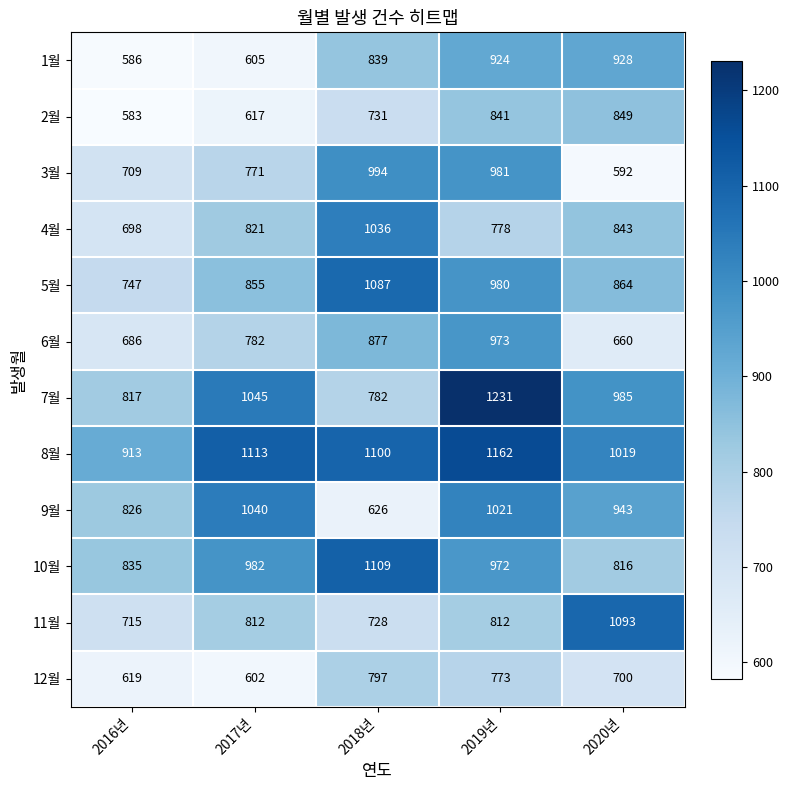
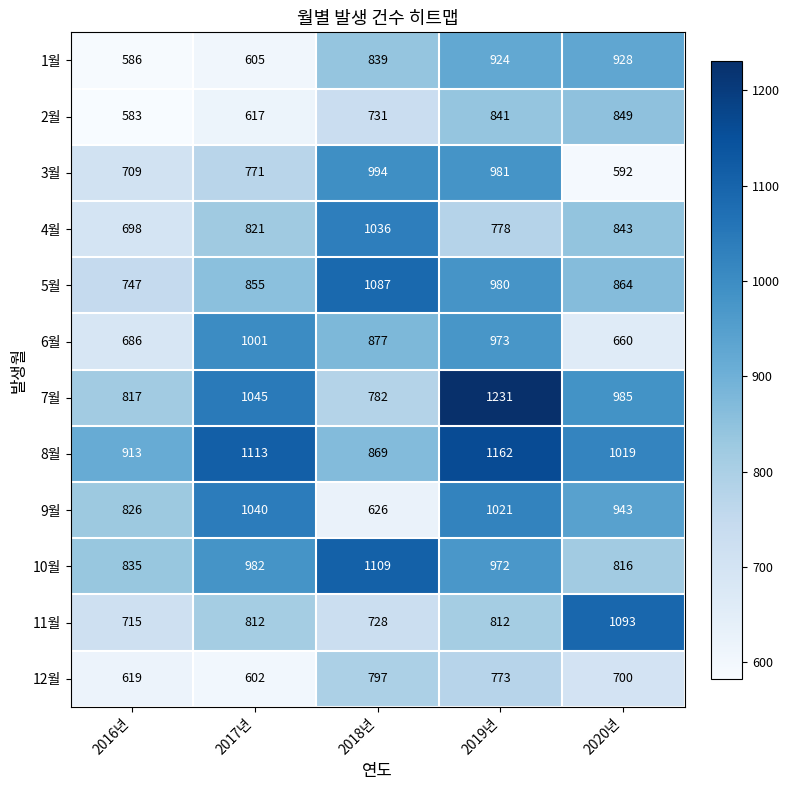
  {
    "1월": {
      "2016년": 586,
      "2017년": 605,
      "2018년": 839,
      "2019년": 924,
      "2020년": 928
    },
    "2월": {
      "2016년": 583,
      "2017년": 617,
      "2018년": 731,
      "2019년": 841,
      "2020년": 849
    },
    "3월": {
      "2016년": 709,
      "2017년": 771,
      "2018년": 994,
      "2019년": 981,
      "2020년": 592
    },
    "4월": {
      "2016년": 698,
      "2017년": 821,
      "2018년": 1036,
      "2019년": 778,
      "2020년": 843
    },
    "5월": {
      "2016년": 747,
      "2017년": 855,
      "2018년": 1087,
      "2019년": 980,
      "2020년": 864
    },
    "6월": {
      "2016년": 686,
-     "2017년": 782,
+     "2017년": 1001,
      "2018년": 877,
      "2019년": 973,
      "2020년": 660
    },
    "7월": {
      "2016년": 817,
      "2017년": 1045,
      "2018년": 782,
      "2019년": 1231,
      "2020년": 985
    },
    "8월": {
      "2016년": 913,
      "2017년": 1113,
-     "2018년": 1100,
+     "2018년": 869,
      "2019년": 1162,
      "2020년": 1019
    },
    "9월": {
      "2016년": 826,
      "2017년": 1040,
      "2018년": 626,
      "2019년": 1021,
      "2020년": 943
    },
    "10월": {
      "2016년": 835,
      "2017년": 982,
      "2018년": 1109,
      "2019년": 972,
      "2020년": 816
    },
    "11월": {
      "2016년": 715,
      "2017년": 812,
      "2018년": 728,
      "2019년": 812,
      "2020년": 1093
    },
    "12월": {
      "2016년": 619,
      "2017년": 602,
      "2018년": 797,
      "2019년": 773,
      "2020년": 700
    }
  }
